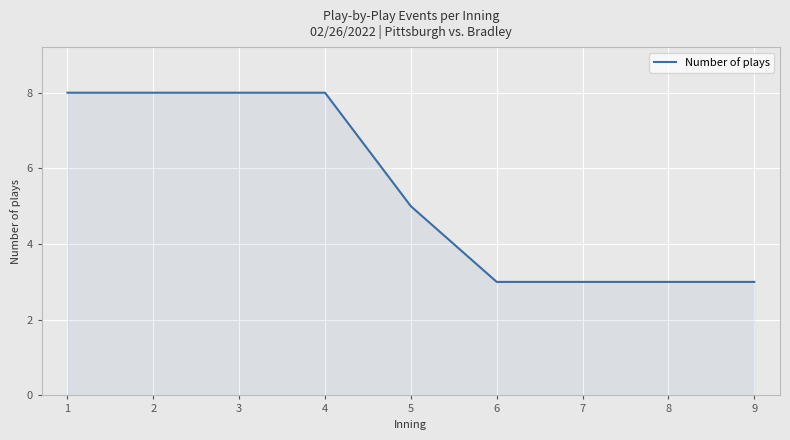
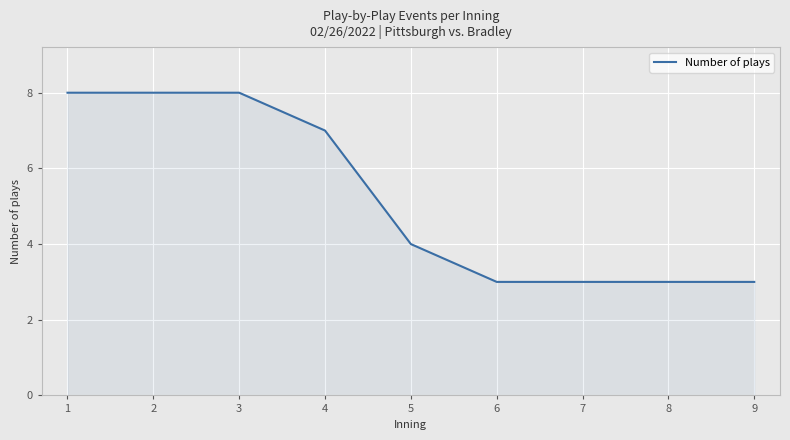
  {
    "1": 8,
    "2": 8,
    "3": 8,
-   "4": 8,
-   "5": 5,
+   "4": 7,
+   "5": 4,
    "6": 3,
    "7": 3,
    "8": 3,
    "9": 3
  }
